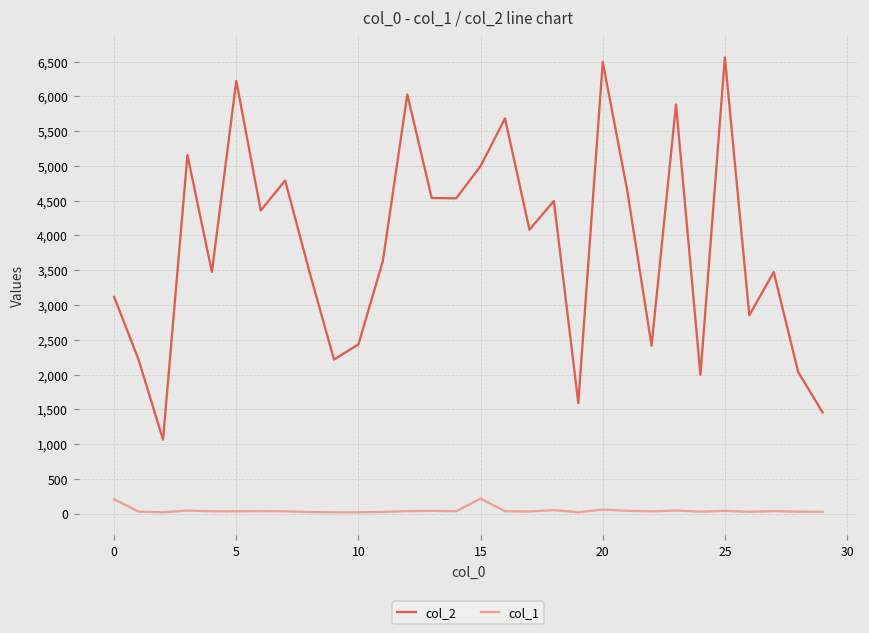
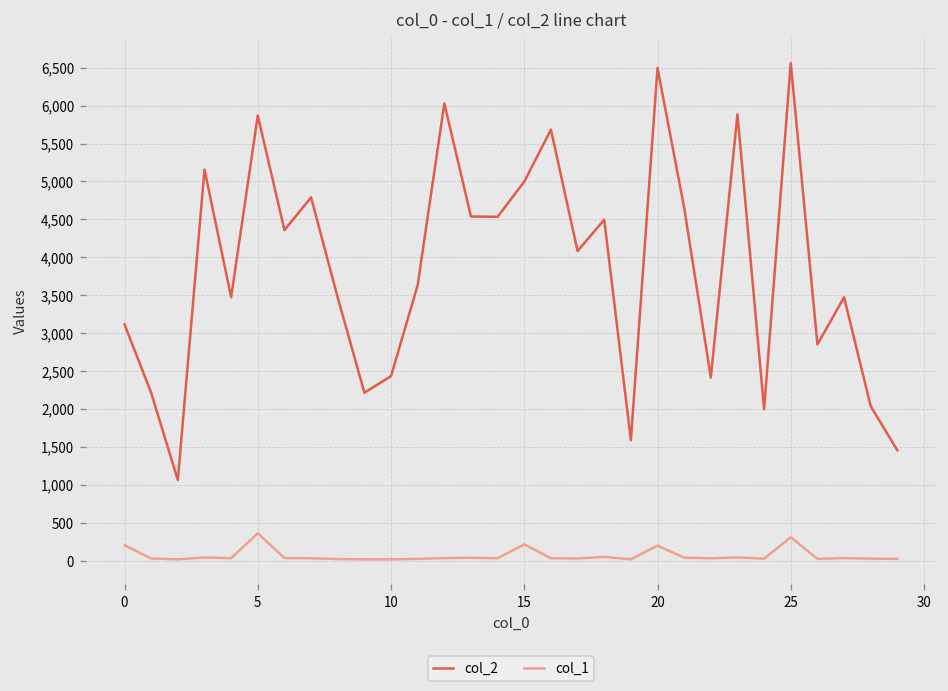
  {
    "col_2": {
      "0": "3,100",
-     "5": "6,200",
+     "5": "5,900",
      "10": "2,400",
      "15": "5,000",
      "20": "6,500",
      "25": "6,600"
    },
    "col_1": {
      "0": "200",
-     "5": "0",
+     "5": "400",
      "10": "0",
      "15": "200",
-     "20": "100",
-     "25": "0"
+     "20": "200",
+     "25": "300"
    }
  }
